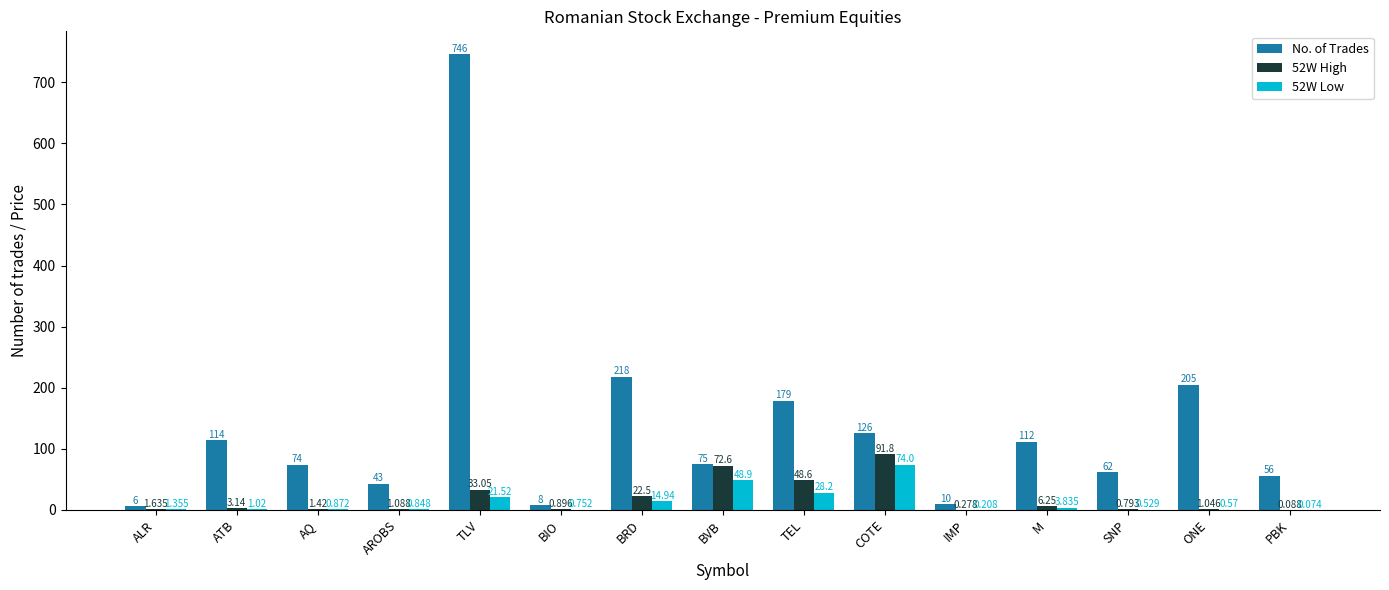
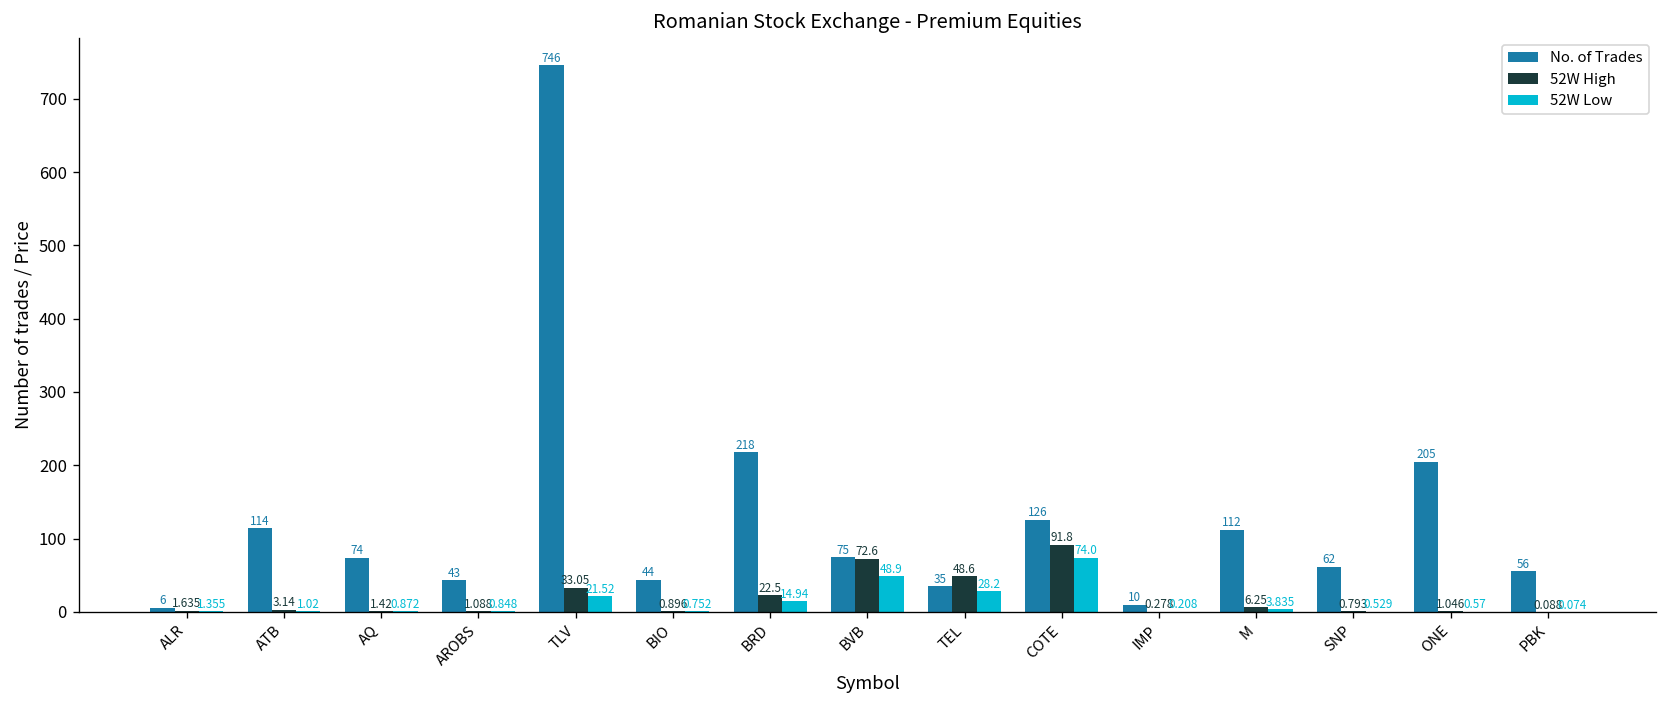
  {
    "No. of Trades": {
      "ALR": 6,
      "ATB": 114,
      "AQ": 74,
      "AROBS": 43,
      "TLV": 746,
-     "BIO": 8,
+     "BIO": 44,
      "BRD": 218,
      "BVB": 75,
-     "TEL": 179,
+     "TEL": 35,
      "COTE": 126,
      "IMP": 10,
      "M": 112,
      "SNP": 62,
      "ONE": 205,
      "PBK": 56
    },
    "52W High": {
      "ATB": 3.14,
      "AQ": 1.42,
      "TLV": 33.05,
      "BRD": 22.5,
      "BVB": 72.6,
      "TEL": 48.6,
      "COTE": 91.8,
      "M": 6.25,
      "ONE": 1.046
    },
    "52W Low": {
      "ATB": 1.02,
      "AQ": 0.872,
      "TLV": 21.52,
      "BRD": 14.94,
      "BVB": 48.9,
      "TEL": 28.2,
      "COTE": 74.0,
      "M": 3.835,
      "ONE": 0.57
    }
  }
